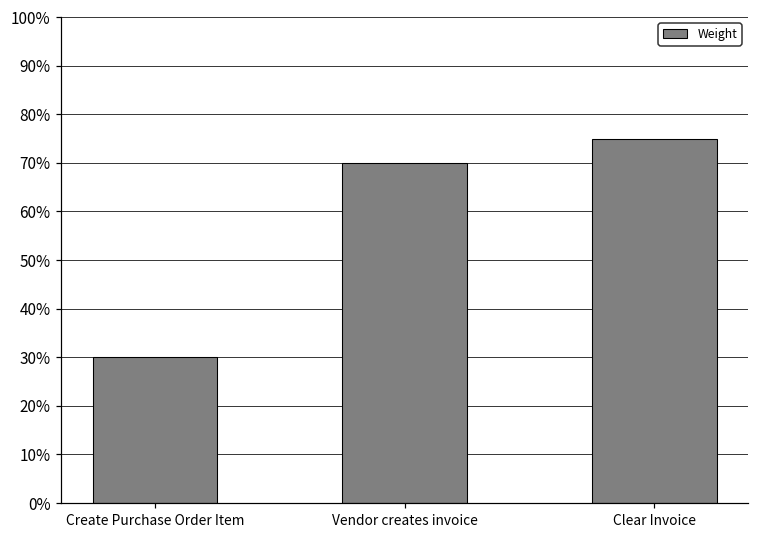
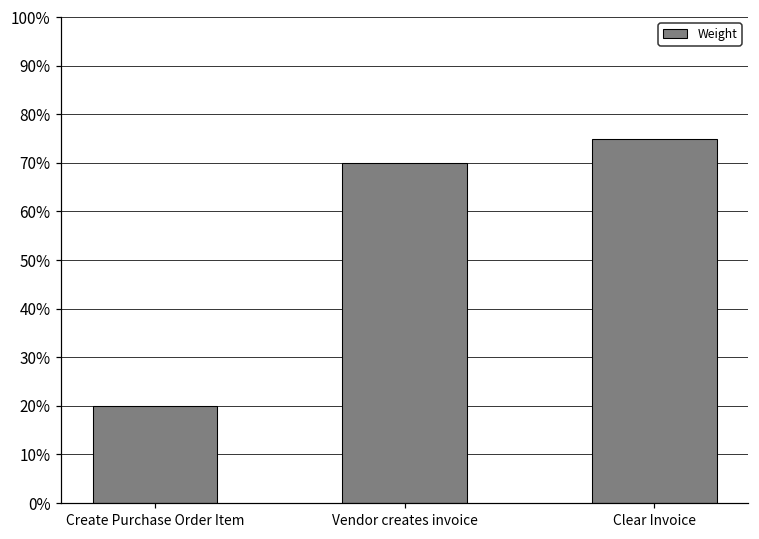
  {
-   "Create Purchase Order Item": "30%",
+   "Create Purchase Order Item": "20%",
    "Vendor creates invoice": "70%",
    "Clear Invoice": "75%"
  }
